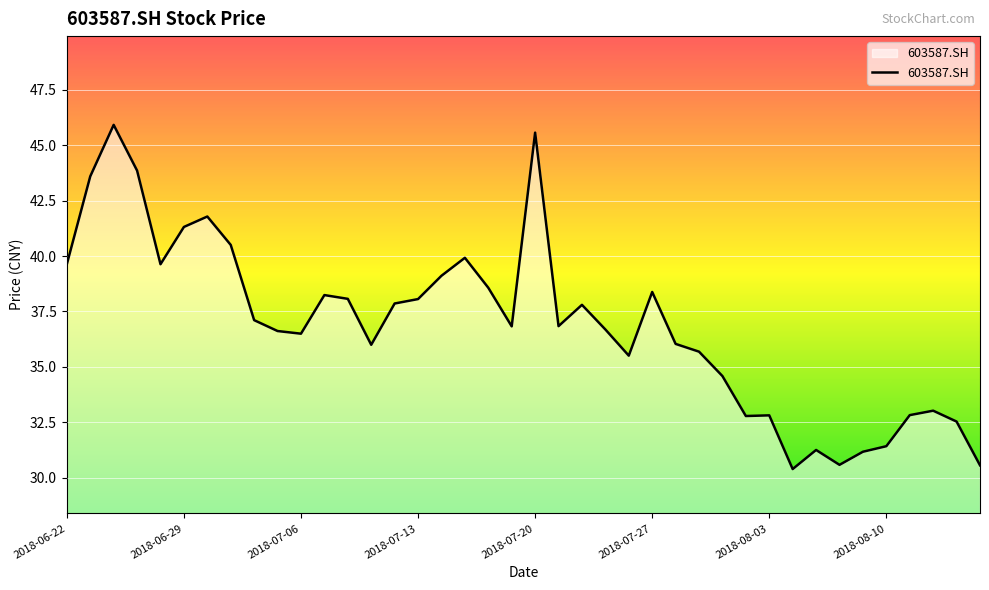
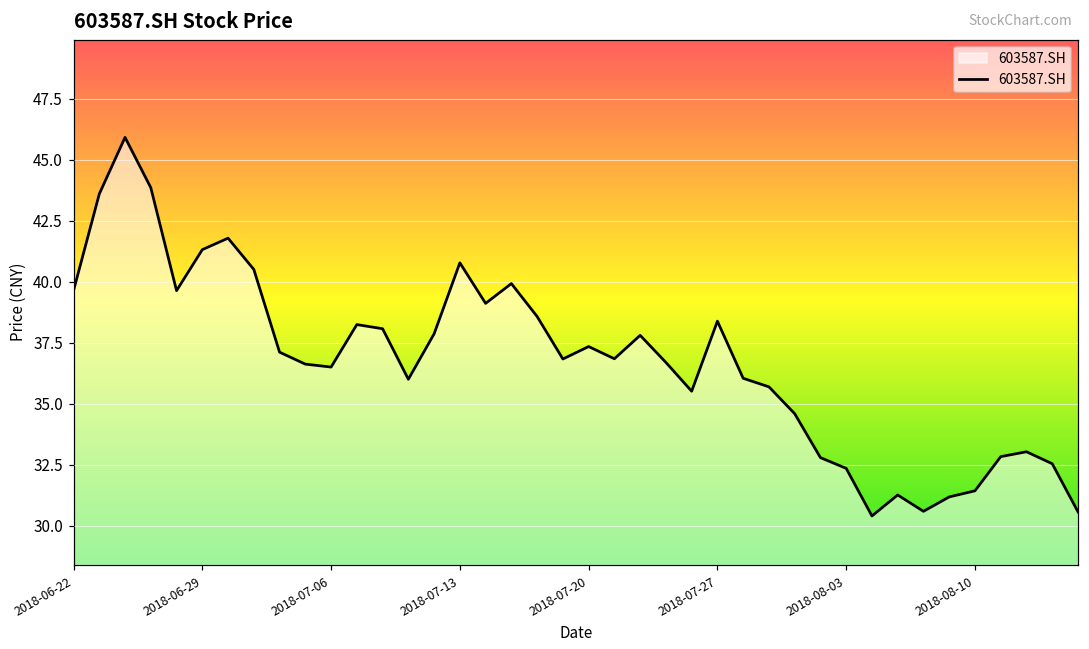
  {
    "2018-06-22": 39.6,
    "2018-06-29": 41.3,
    "2018-07-06": 36.5,
-   "2018-07-13": 38.1,
-   "2018-07-20": 45.6,
+   "2018-07-13": 40.8,
+   "2018-07-20": 37.3,
    "2018-07-27": 38.4,
-   "2018-08-03": 32.8,
+   "2018-08-03": 32.4,
    "2018-08-10": 31.4
  }
